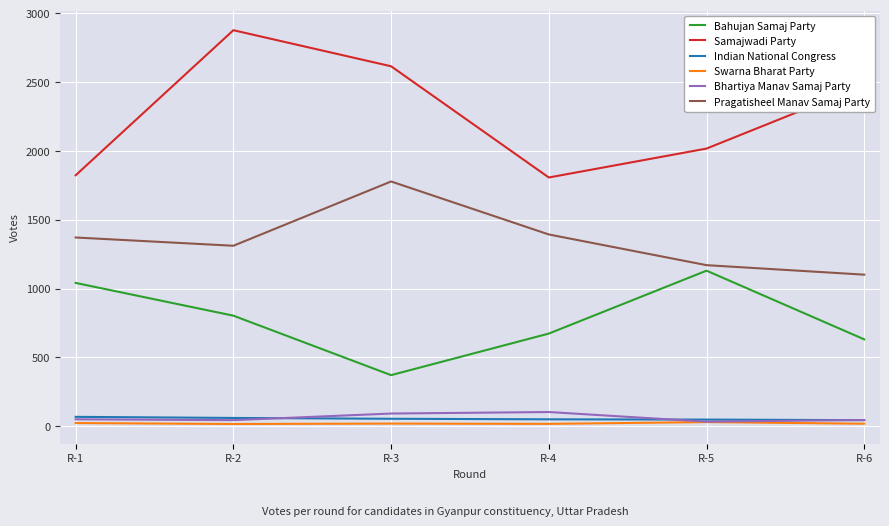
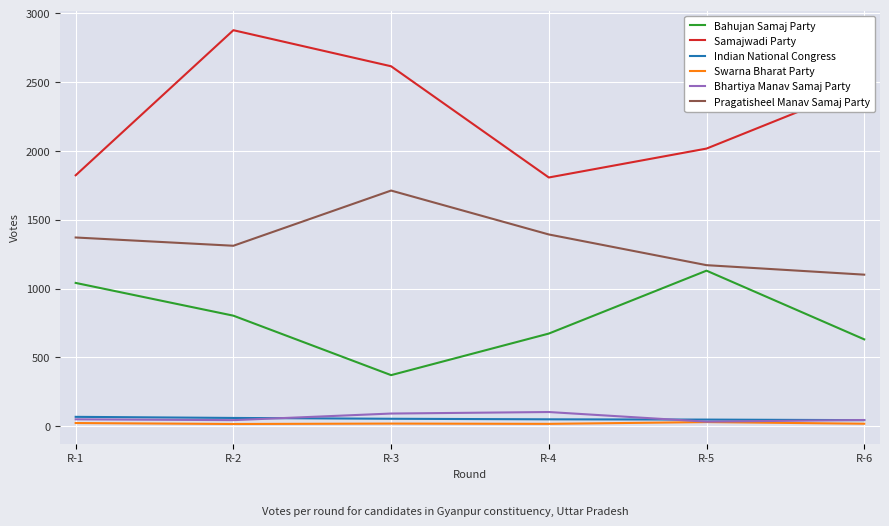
  {
    "Bahujan Samaj Party": {
      "R-1": 1040,
      "R-2": 800,
      "R-3": 370,
      "R-4": 670,
      "R-5": 1130,
      "R-6": 630
    },
    "Samajwadi Party": {
      "R-1": 1820,
      "R-2": 2880,
      "R-3": 2620,
      "R-4": 1810,
      "R-5": 2020
    },
    "Indian National Congress": {
      "R-3": 50,
      "R-4": 50
    },
    "Swarna Bharat Party": {
      "R-1": 20,
      "R-2": 20,
      "R-3": 20,
      "R-4": 20,
      "R-6": 20
    },
    "Bhartiya Manav Samaj Party": {
      "R-3": 90,
      "R-4": 100
    },
    "Pragatisheel Manav Samaj Party": {
      "R-1": 1370,
      "R-2": 1310,
-     "R-3": 1780,
+     "R-3": 1710,
      "R-4": 1390,
      "R-5": 1170,
      "R-6": 1100
    }
  }
